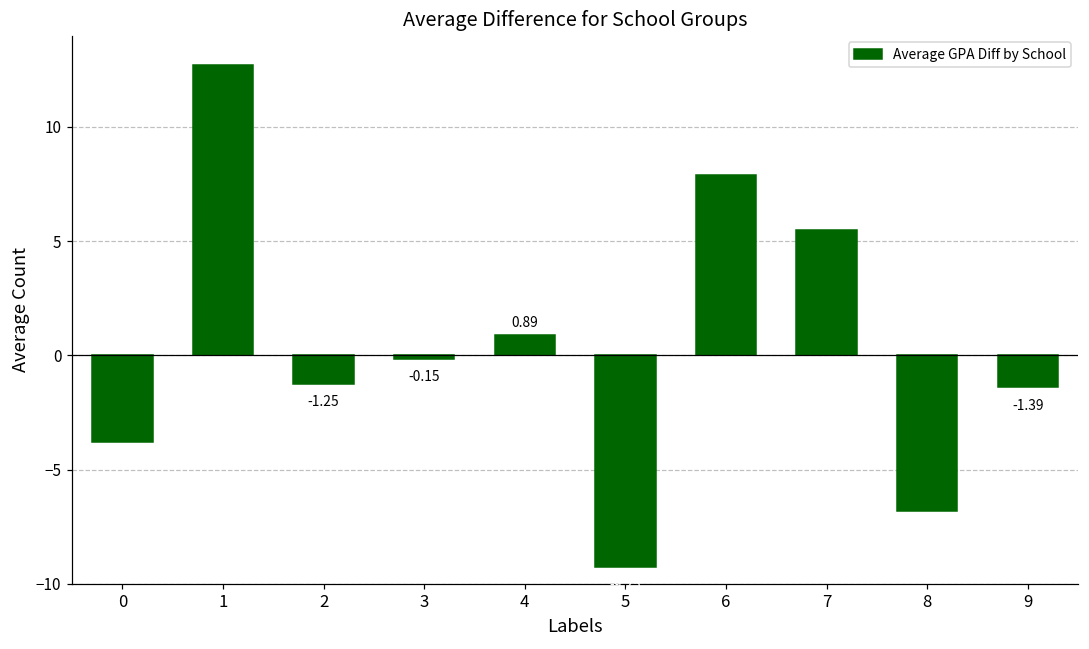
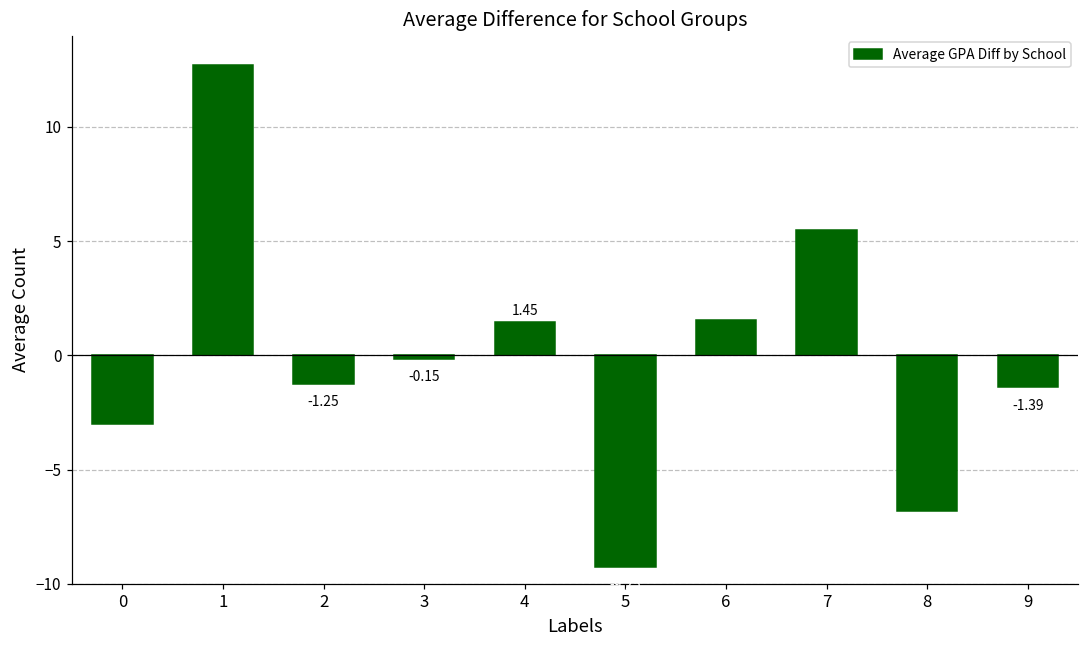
  {
-   "0": -3.8,
+   "0": -3.0,
    "2": -1.25,
    "3": -0.15,
-   "4": 0.89,
-   "6": 7.9,
+   "4": 1.45,
+   "6": 1.6,
    "9": -1.39
  }
